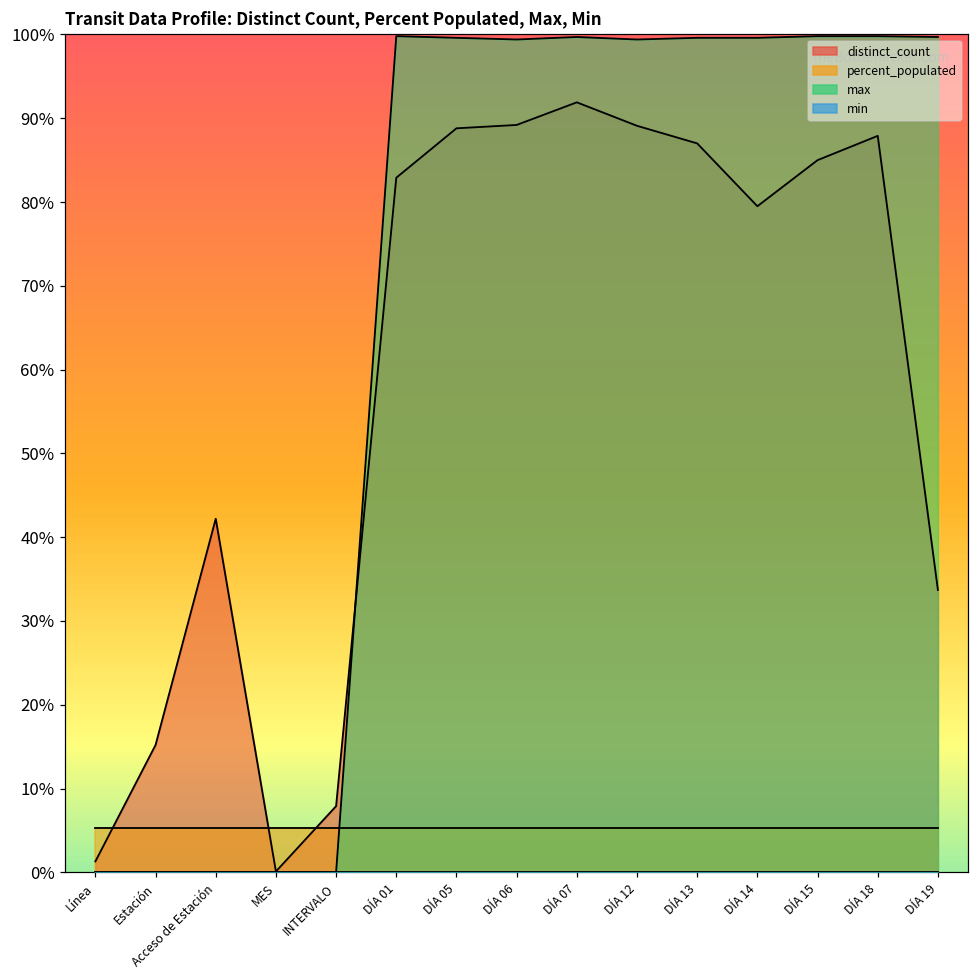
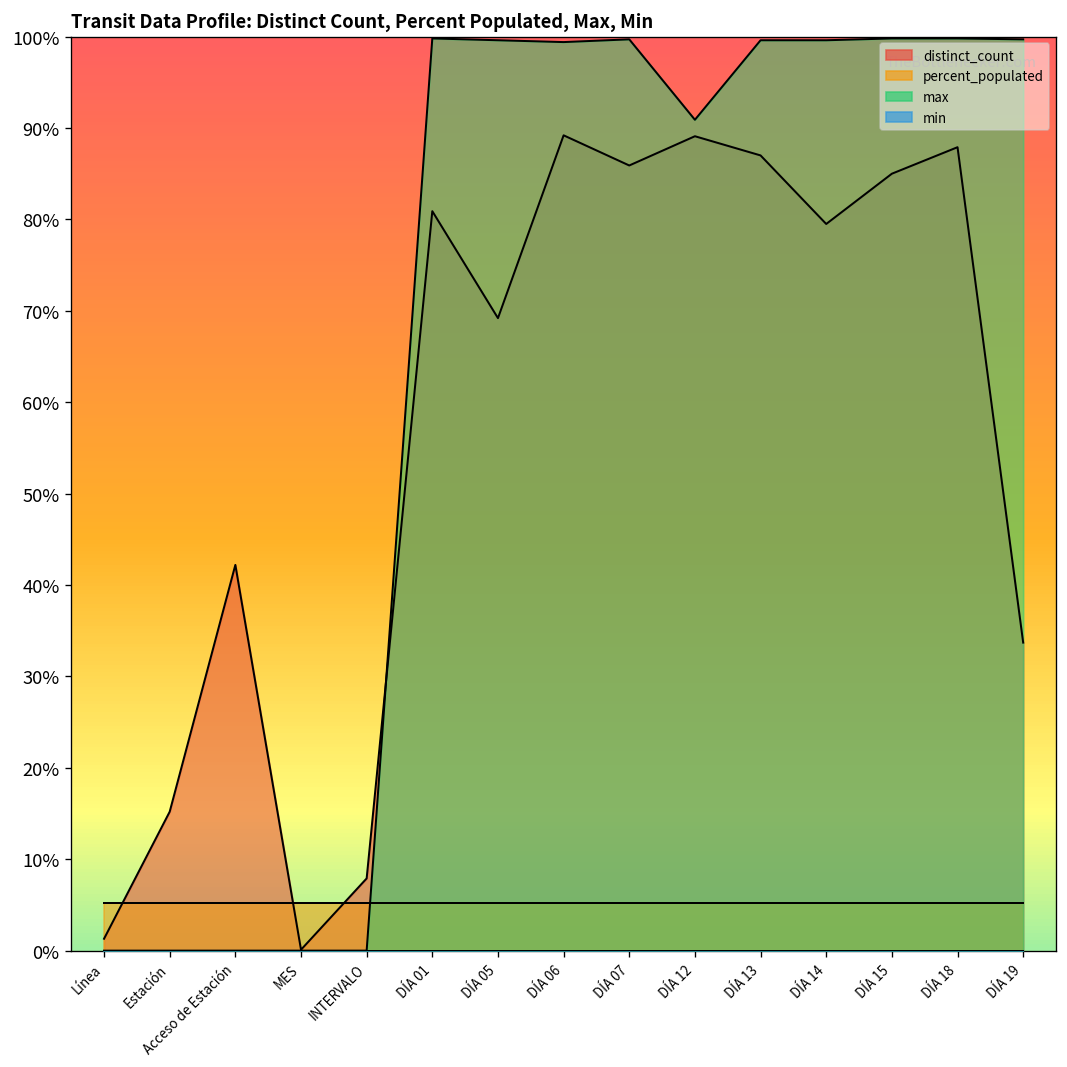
  {
    "distinct_count": {
      "Línea": "1%",
      "Estación": "15%",
      "Acceso de Estación": "42%",
      "INTERVALO": "8%",
-     "DÍA 01": "83%",
-     "DÍA 05": "89%",
+     "DÍA 01": "81%",
+     "DÍA 05": "69%",
      "DÍA 06": "89%",
-     "DÍA 07": "92%",
+     "DÍA 07": "86%",
      "DÍA 12": "89%",
      "DÍA 13": "87%",
      "DÍA 14": "80%",
      "DÍA 15": "85%",
      "DÍA 18": "88%",
      "DÍA 19": "34%"
    },
    "percent_populated": {
      "Línea": "5%",
      "Estación": "5%",
      "Acceso de Estación": "5%",
      "MES": "5%",
      "INTERVALO": "5%",
      "DÍA 01": "5%",
      "DÍA 05": "5%",
      "DÍA 06": "5%",
      "DÍA 07": "5%",
      "DÍA 12": "5%",
      "DÍA 13": "5%",
      "DÍA 14": "5%",
      "DÍA 15": "5%",
      "DÍA 18": "5%",
      "DÍA 19": "5%"
    },
    "max": {
      "DÍA 01": "100%",
      "DÍA 05": "100%",
      "DÍA 06": "99%",
      "DÍA 07": "100%",
-     "DÍA 12": "99%",
+     "DÍA 12": "91%",
      "DÍA 13": "100%",
      "DÍA 14": "100%",
      "DÍA 15": "100%",
      "DÍA 18": "100%",
      "DÍA 19": "100%"
    },
    "min": {
      "DÍA 01": "0%",
      "DÍA 05": "0%",
      "DÍA 06": "0%",
      "DÍA 07": "0%",
      "DÍA 12": "0%",
      "DÍA 13": "0%",
      "DÍA 14": "0%",
      "DÍA 15": "0%",
      "DÍA 18": "0%",
      "DÍA 19": "0%"
    }
  }
